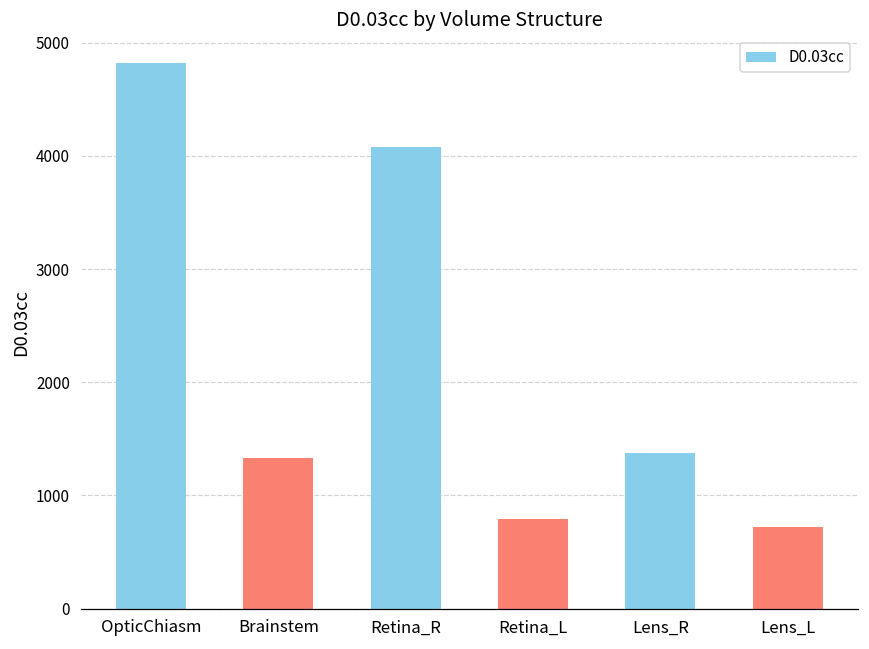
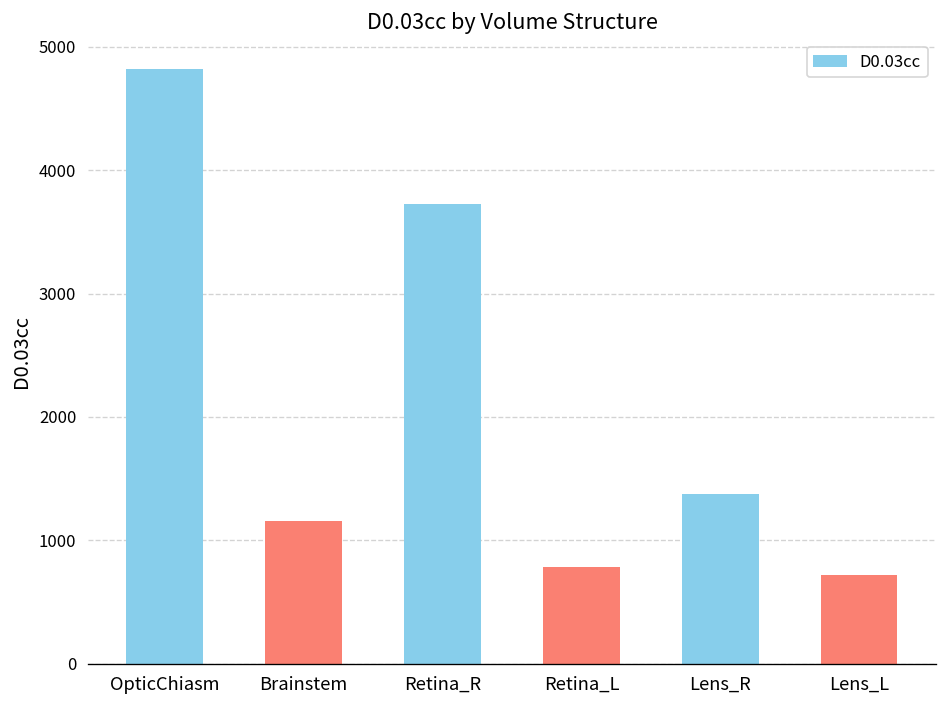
  {
    "OpticChiasm": 4820,
-   "Brainstem": 1330,
-   "Retina_R": 4080,
+   "Brainstem": 1160,
+   "Retina_R": 3730,
    "Retina_L": 790,
    "Lens_R": 1380,
    "Lens_L": 720
  }
